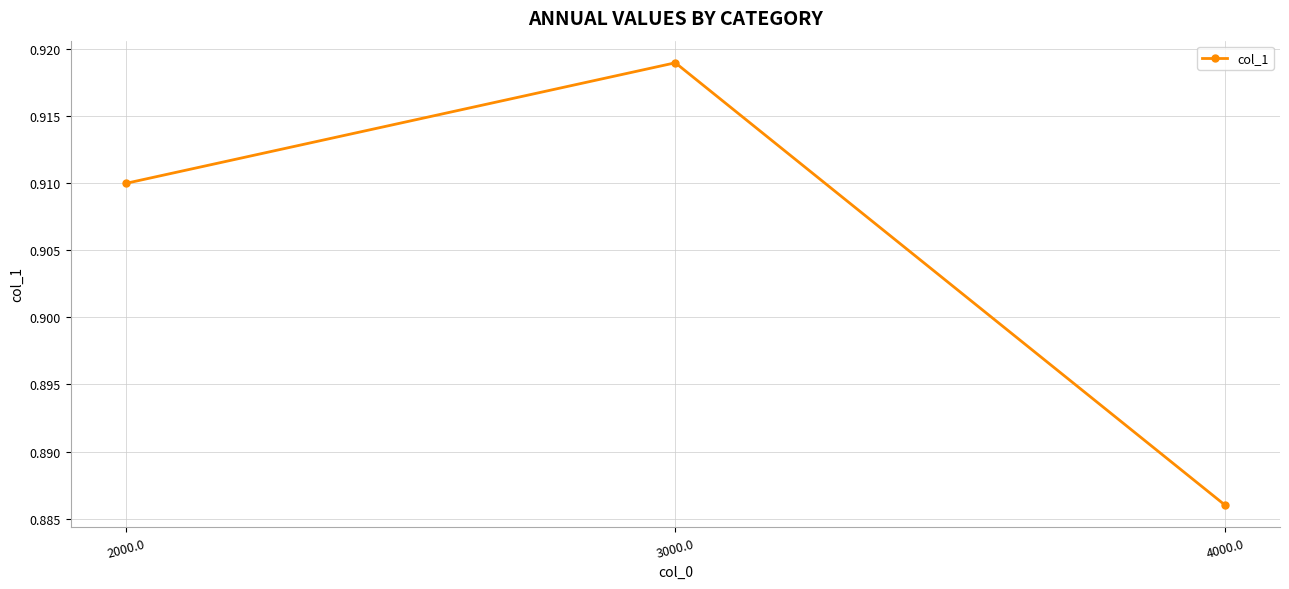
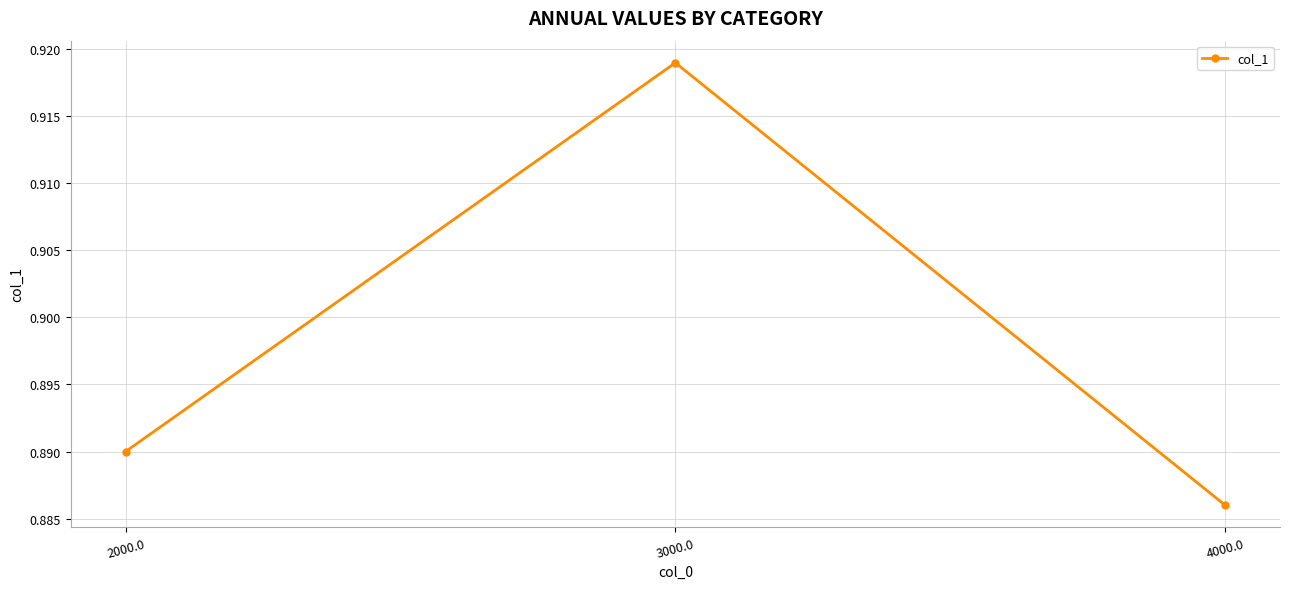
  {
-   "2000.0": 0.91,
+   "2000.0": 0.89,
    "3000.0": 0.9190,
    "4000.0": 0.8860
  }
